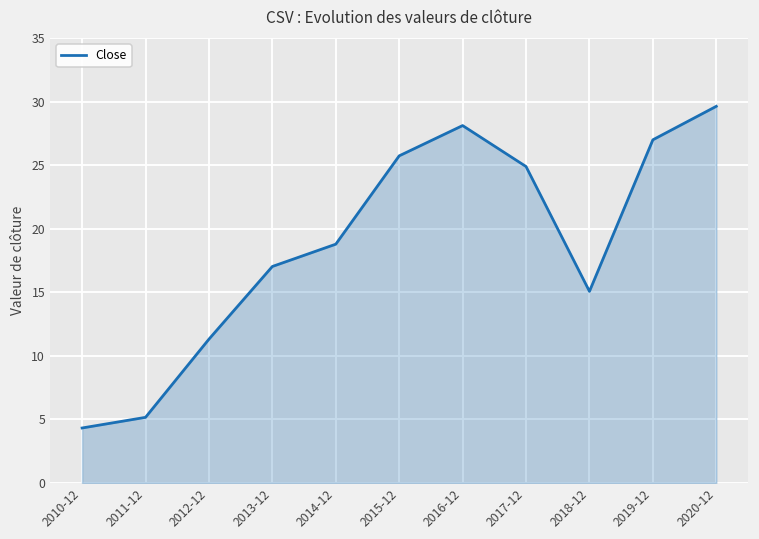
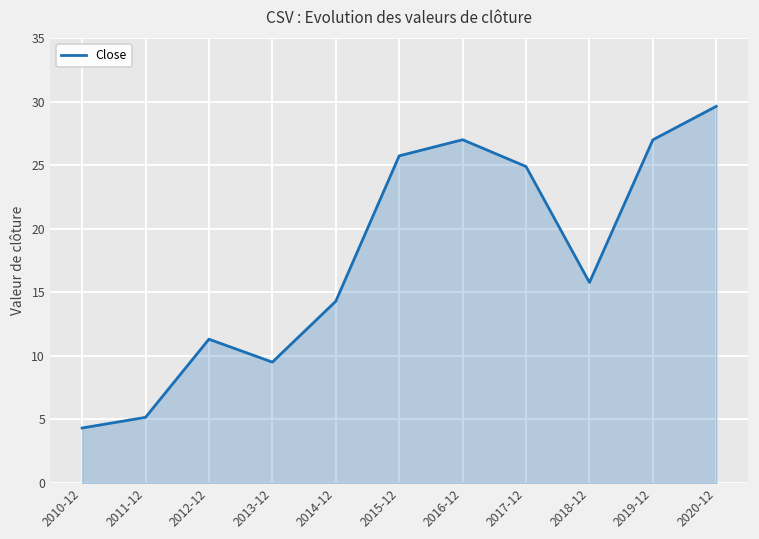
  {
    "2010-12": 4.3,
    "2011-12": 5.2,
    "2012-12": 11.3,
-   "2013-12": 17.0,
-   "2014-12": 18.8,
+   "2013-12": 9.5,
+   "2014-12": 14.3,
    "2015-12": 25.8,
-   "2016-12": 28.1,
+   "2016-12": 27.0,
    "2017-12": 24.9,
-   "2018-12": 15.1,
+   "2018-12": 15.8,
    "2019-12": 27.0,
    "2020-12": 29.7
  }
